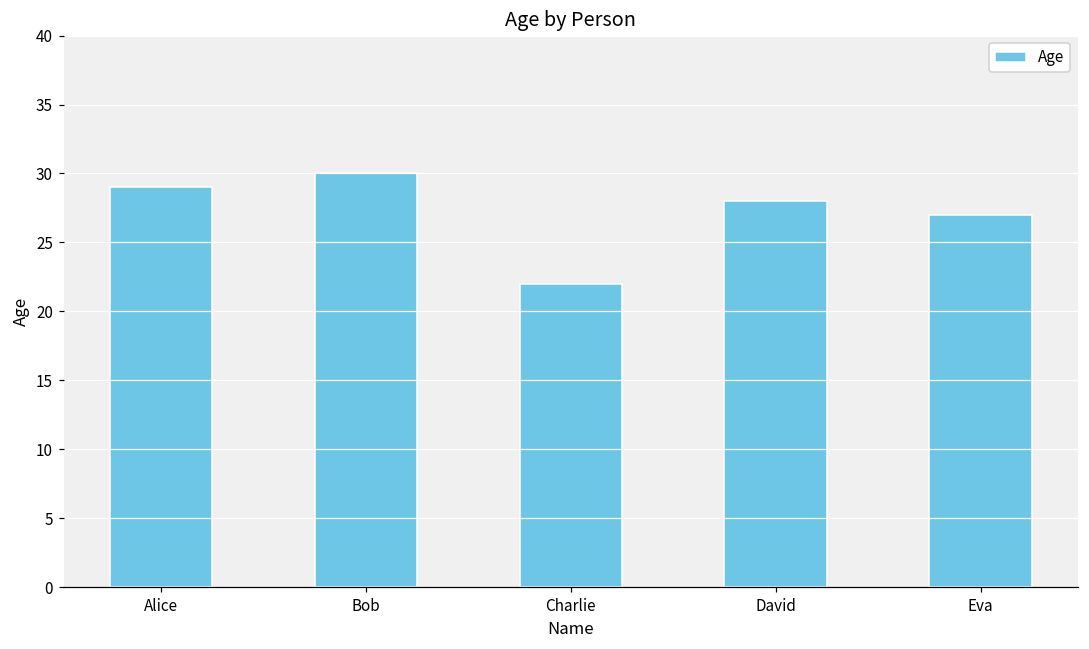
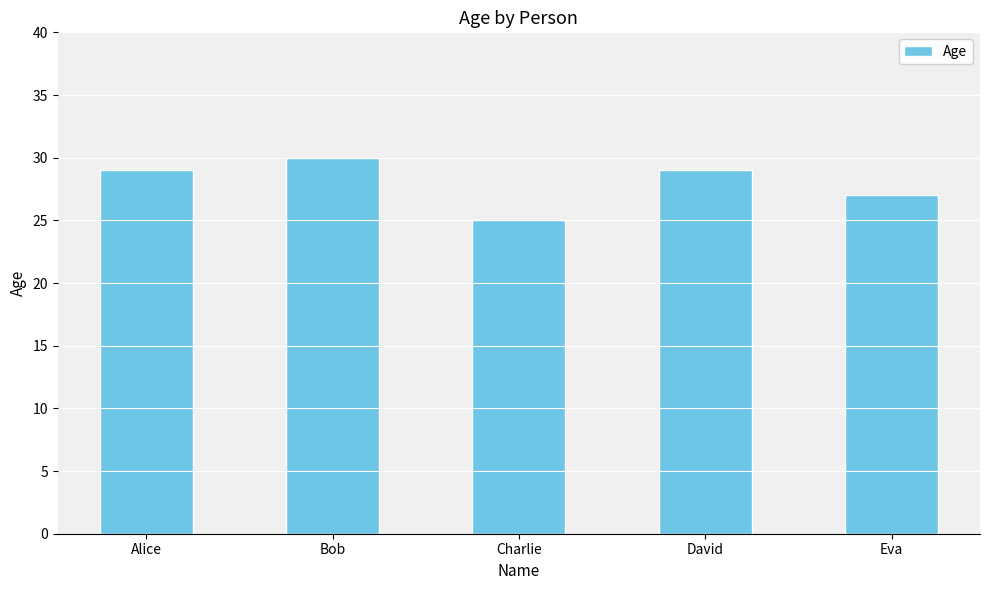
  {
    "Alice": 29,
    "Bob": 30,
-   "Charlie": 22,
-   "David": 28,
+   "Charlie": 25,
+   "David": 29,
    "Eva": 27
  }
